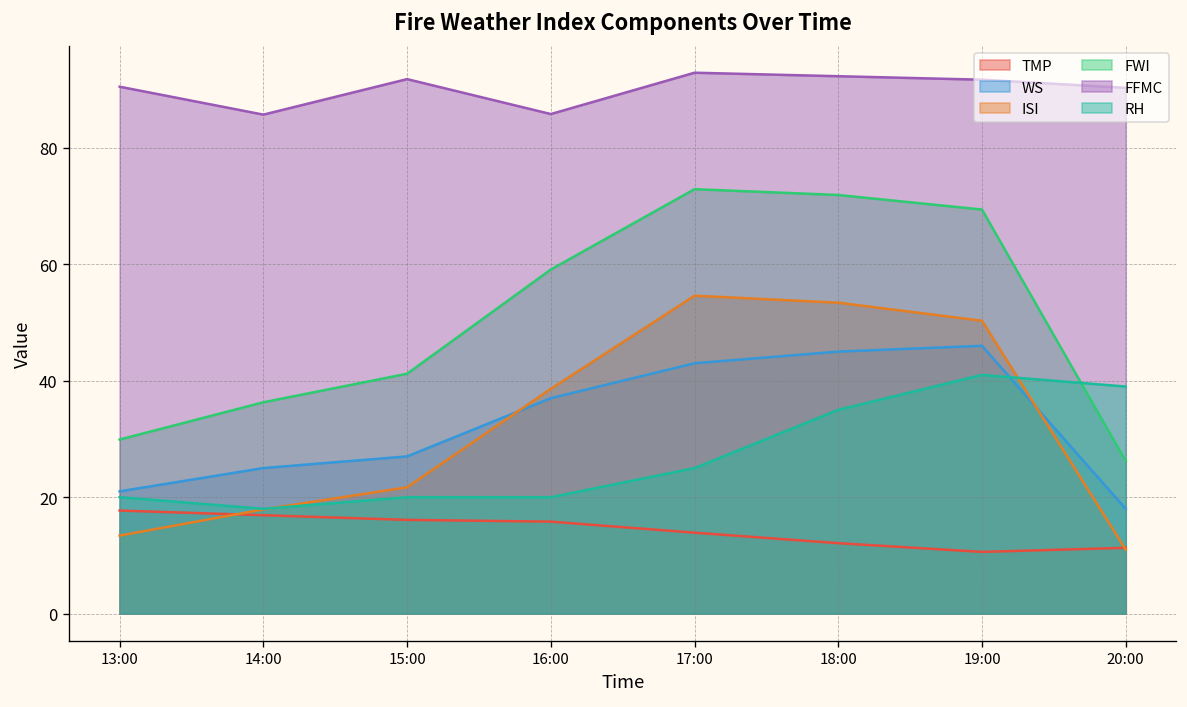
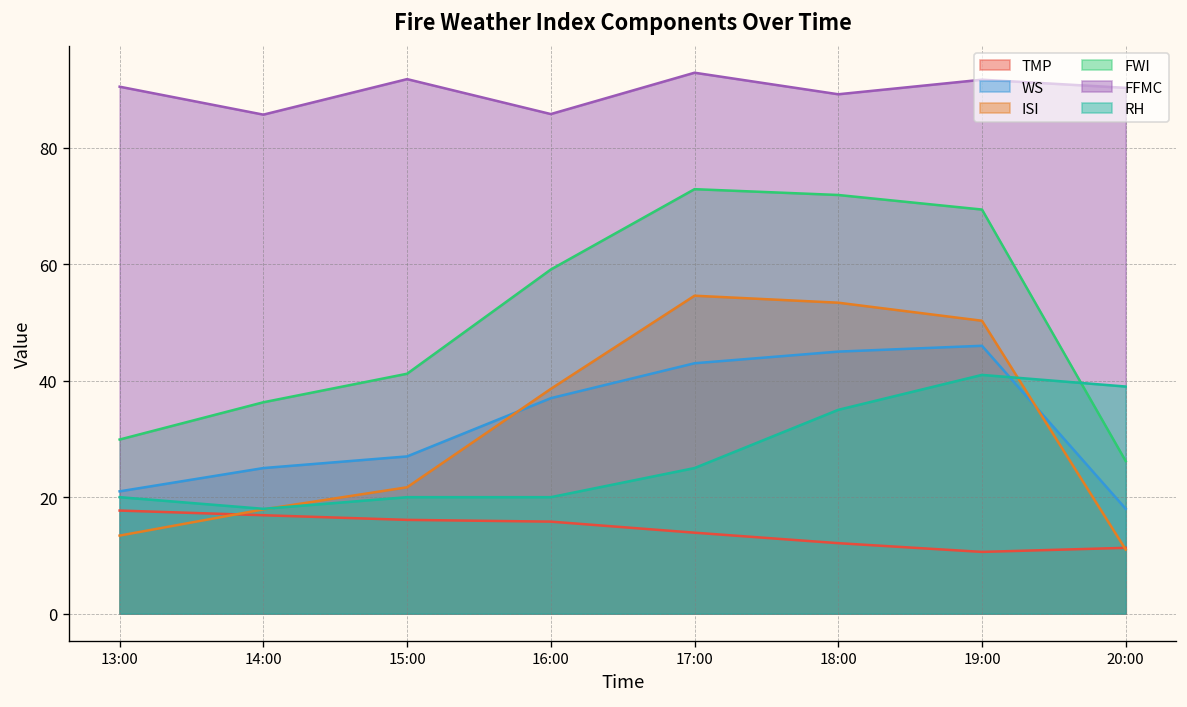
  {
    "FFMC": {
      "13:00": 91,
      "14:00": 86,
      "15:00": 92,
      "16:00": 86,
      "17:00": 93,
-     "18:00": 92
+     "18:00": 89
    }
  }
